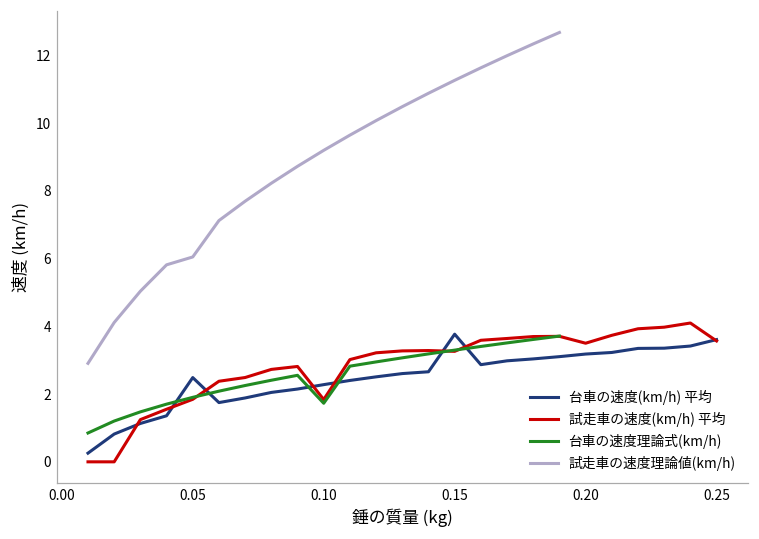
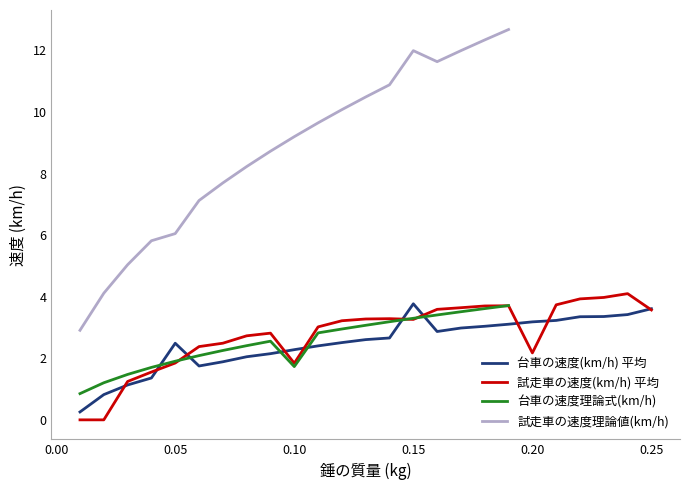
  {
    "台車の速度(km/h) 平均": {
      "0.05": 2.5,
      "0.10": 2.3,
      "0.15": 3.8,
      "0.20": 3.2
    },
    "試走車の速度(km/h) 平均": {
      "0.10": 1.8,
-     "0.20": 3.5
+     "0.20": 2.2
    },
    "台車の速度理論式(km/h)": {
      "0.10": 1.7
    },
    "試走車の速度理論値(km/h)": {
      "0.05": 6.1,
      "0.10": 9.2,
-     "0.15": 11.3
+     "0.15": 12.0
    }
  }
